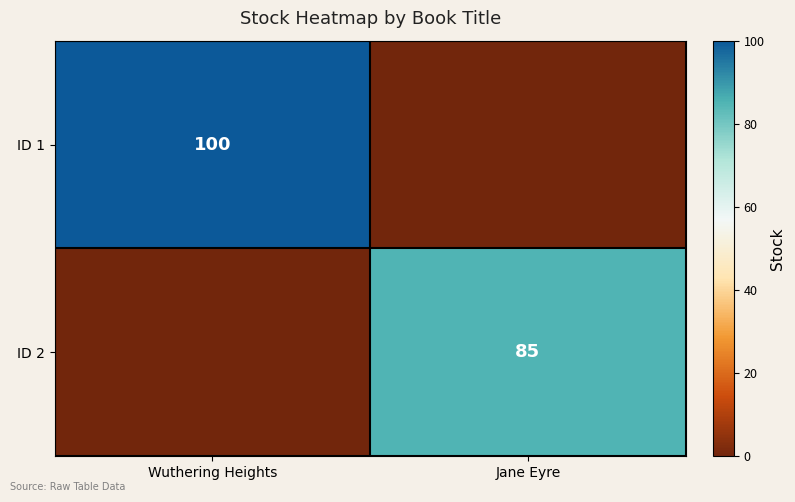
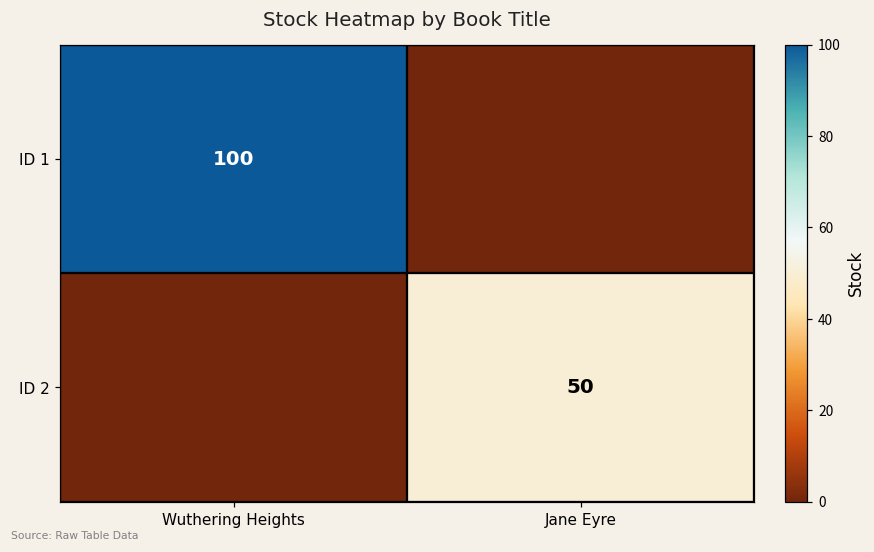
  {
    "ID 1": {
      "Wuthering Heights": 100
    },
    "ID 2": {
-     "Jane Eyre": 85
+     "Jane Eyre": 50
    }
  }
